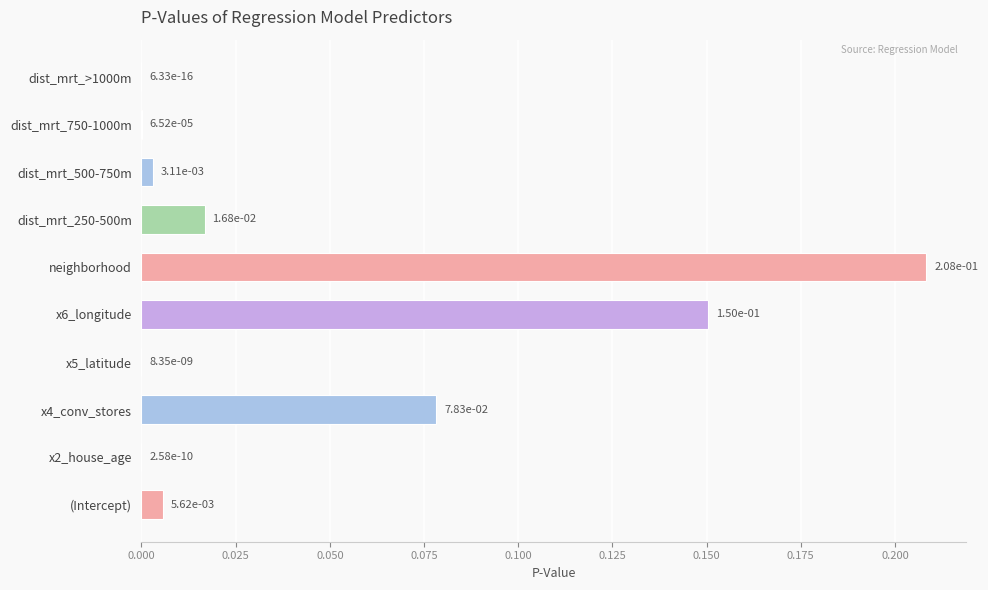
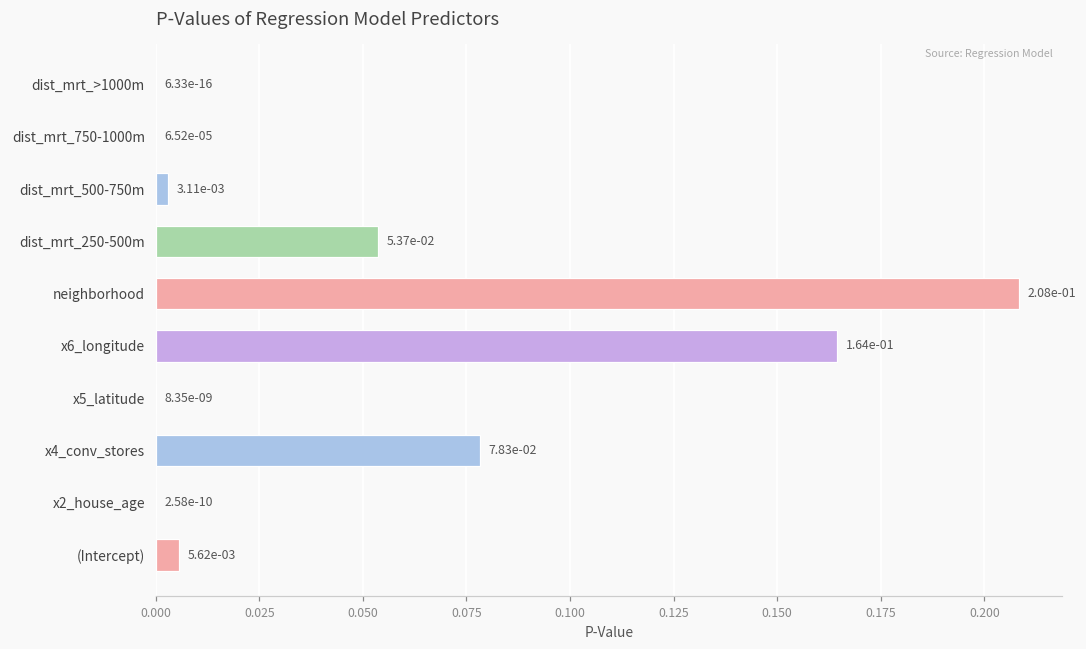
  {
    "dist_mrt_>1000m": "6.33e-16",
    "dist_mrt_750-1000m": "6.52e-05",
    "dist_mrt_500-750m": "3.11e-03",
-   "dist_mrt_250-500m": "1.68e-02",
+   "dist_mrt_250-500m": "5.37e-02",
    "neighborhood": "2.08e-01",
-   "x6_longitude": "1.50e-01",
+   "x6_longitude": "1.64e-01",
    "x5_latitude": "8.35e-09",
    "x4_conv_stores": "7.83e-02",
    "x2_house_age": "2.58e-10",
    "(Intercept)": "5.62e-03"
  }
